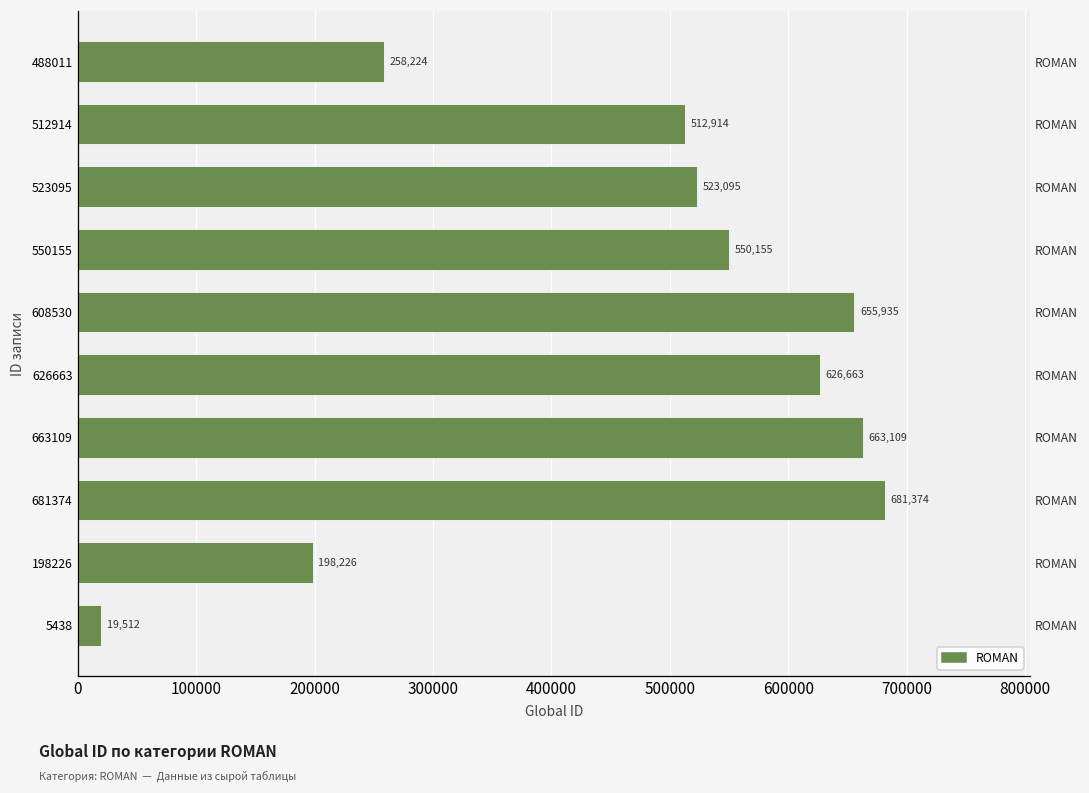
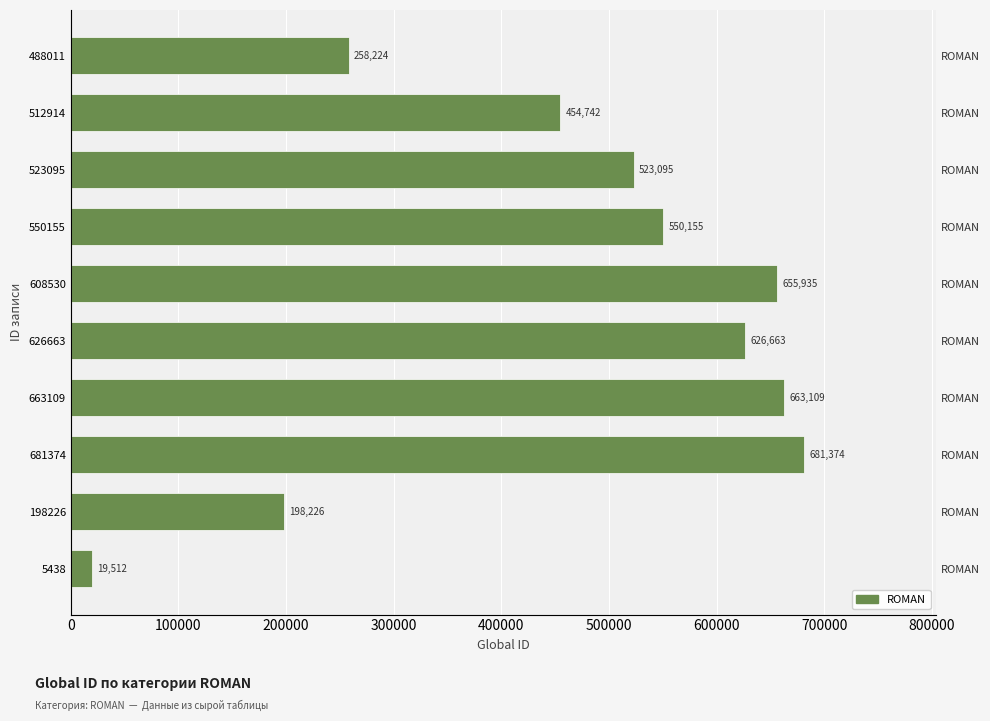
  {
    "488011": "258,224",
-   "512914": "512,914",
+   "512914": "454,742",
    "523095": "523,095",
    "550155": "550,155",
    "608530": "655,935",
    "626663": "626,663",
    "663109": "663,109",
    "681374": "681,374",
    "198226": "198,226",
    "5438": "19,512"
  }
